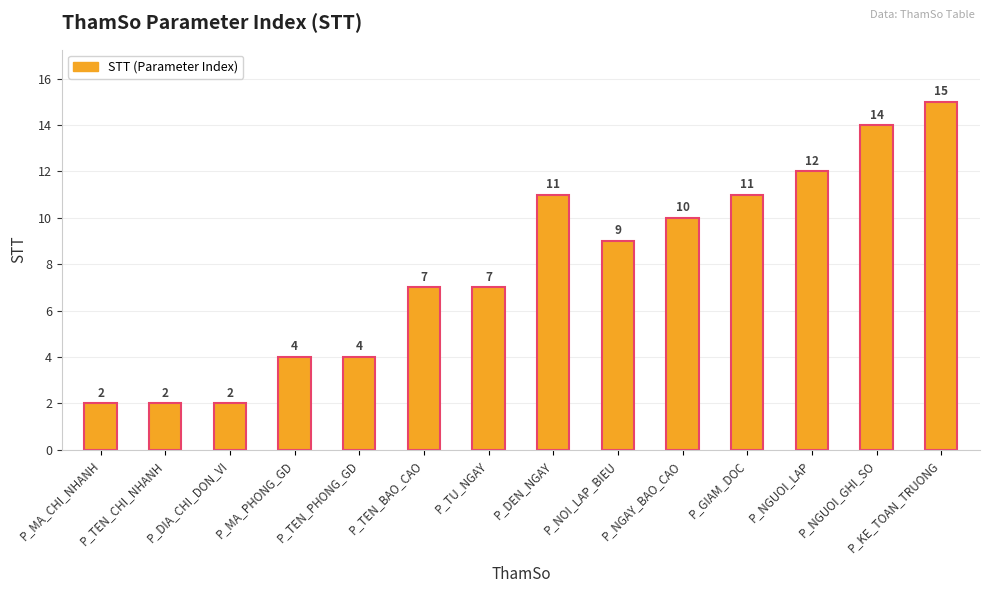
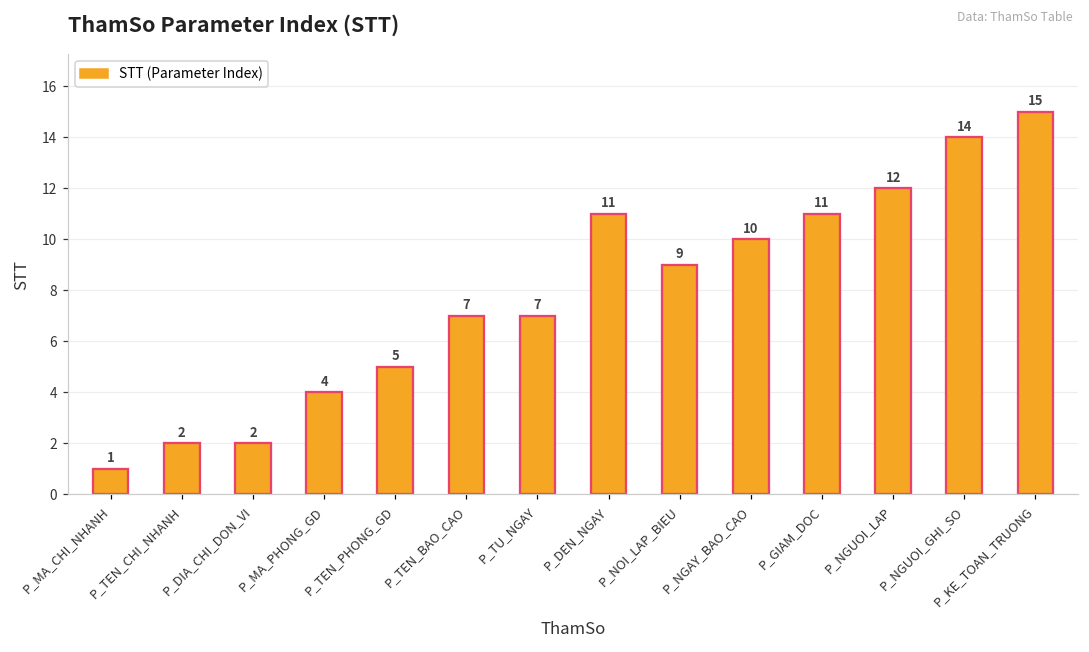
  {
-   "P_MA_CHI_NHANH": 2,
+   "P_MA_CHI_NHANH": 1,
    "P_TEN_CHI_NHANH": 2,
    "P_DIA_CHI_DON_VI": 2,
    "P_MA_PHONG_GD": 4,
-   "P_TEN_PHONG_GD": 4,
+   "P_TEN_PHONG_GD": 5,
    "P_TEN_BAO_CAO": 7,
    "P_TU_NGAY": 7,
    "P_DEN_NGAY": 11,
    "P_NOI_LAP_BIEU": 9,
    "P_NGAY_BAO_CAO": 10,
    "P_GIAM_DOC": 11,
    "P_NGUOI_LAP": 12,
    "P_NGUOI_GHI_SO": 14,
    "P_KE_TOAN_TRUONG": 15
  }
